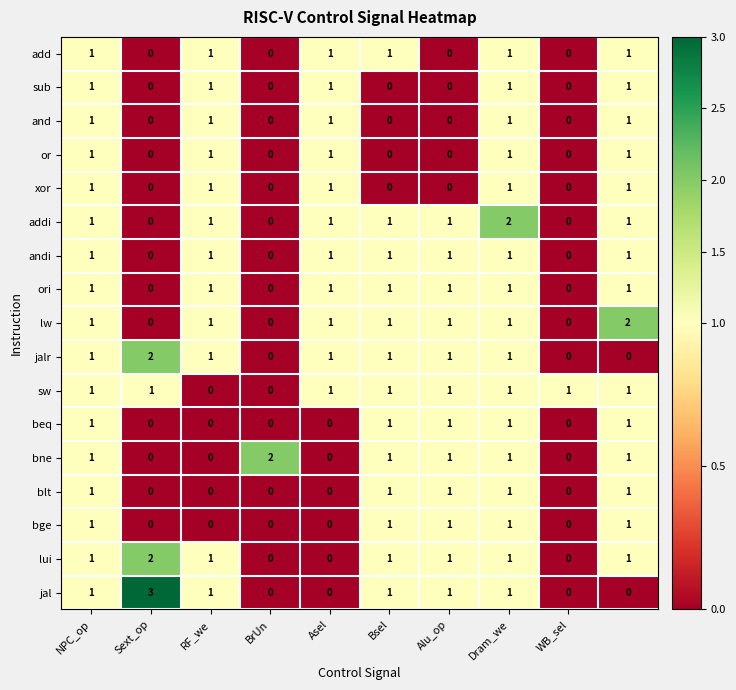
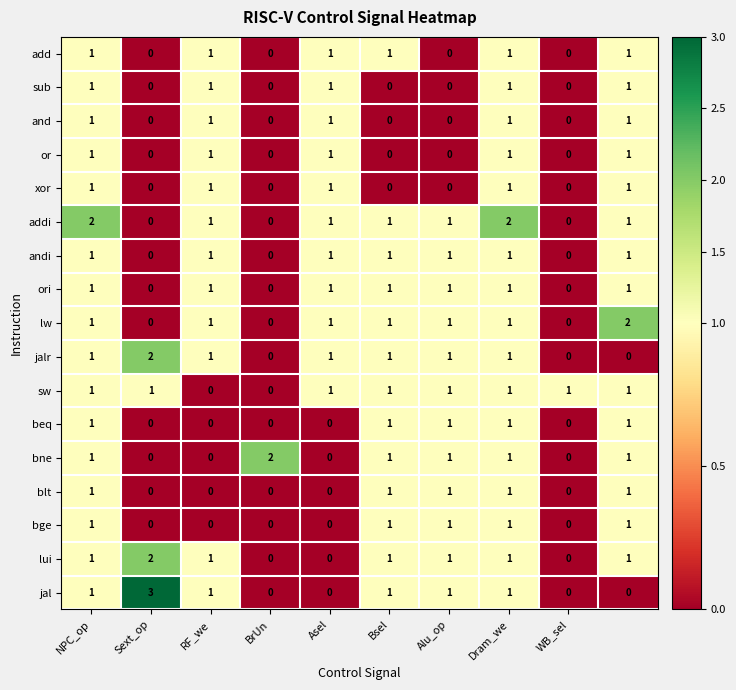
  {
    "add": {
      "NPC_op": 1,
      "Sext_op": 0,
      "RF_we": 1,
      "BrUn": 0,
      "Asel": 1,
      "Bsel": 1,
      "Alu_op": 0,
      "Dram_we": 1,
      "WB_sel": 0
    },
    "sub": {
      "NPC_op": 1,
      "Sext_op": 0,
      "RF_we": 1,
      "BrUn": 0,
      "Asel": 1,
      "Bsel": 0,
      "Alu_op": 0,
      "Dram_we": 1,
      "WB_sel": 0
    },
    "and": {
      "NPC_op": 1,
      "Sext_op": 0,
      "RF_we": 1,
      "BrUn": 0,
      "Asel": 1,
      "Bsel": 0,
      "Alu_op": 0,
      "Dram_we": 1,
      "WB_sel": 0
    },
    "or": {
      "NPC_op": 1,
      "Sext_op": 0,
      "RF_we": 1,
      "BrUn": 0,
      "Asel": 1,
      "Bsel": 0,
      "Alu_op": 0,
      "Dram_we": 1,
      "WB_sel": 0
    },
    "xor": {
      "NPC_op": 1,
      "Sext_op": 0,
      "RF_we": 1,
      "BrUn": 0,
      "Asel": 1,
      "Bsel": 0,
      "Alu_op": 0,
      "Dram_we": 1,
      "WB_sel": 0
    },
    "addi": {
-     "NPC_op": 1,
+     "NPC_op": 2,
      "Sext_op": 0,
      "RF_we": 1,
      "BrUn": 0,
      "Asel": 1,
      "Bsel": 1,
      "Alu_op": 1,
      "Dram_we": 2,
      "WB_sel": 0
    },
    "andi": {
      "NPC_op": 1,
      "Sext_op": 0,
      "RF_we": 1,
      "BrUn": 0,
      "Asel": 1,
      "Bsel": 1,
      "Alu_op": 1,
      "Dram_we": 1,
      "WB_sel": 0
    },
    "ori": {
      "NPC_op": 1,
      "Sext_op": 0,
      "RF_we": 1,
      "BrUn": 0,
      "Asel": 1,
      "Bsel": 1,
      "Alu_op": 1,
      "Dram_we": 1,
      "WB_sel": 0
    },
    "lw": {
      "NPC_op": 1,
      "Sext_op": 0,
      "RF_we": 1,
      "BrUn": 0,
      "Asel": 1,
      "Bsel": 1,
      "Alu_op": 1,
      "Dram_we": 1,
      "WB_sel": 0
    },
    "jalr": {
      "NPC_op": 1,
      "Sext_op": 2,
      "RF_we": 1,
      "BrUn": 0,
      "Asel": 1,
      "Bsel": 1,
      "Alu_op": 1,
      "Dram_we": 1,
      "WB_sel": 0
    },
    "sw": {
      "NPC_op": 1,
      "Sext_op": 1,
      "RF_we": 0,
      "BrUn": 0,
      "Asel": 1,
      "Bsel": 1,
      "Alu_op": 1,
      "Dram_we": 1,
      "WB_sel": 1
    },
    "beq": {
      "NPC_op": 1,
      "Sext_op": 0,
      "RF_we": 0,
      "BrUn": 0,
      "Asel": 0,
      "Bsel": 1,
      "Alu_op": 1,
      "Dram_we": 1,
      "WB_sel": 0
    },
    "bne": {
      "NPC_op": 1,
      "Sext_op": 0,
      "RF_we": 0,
      "BrUn": 2,
      "Asel": 0,
      "Bsel": 1,
      "Alu_op": 1,
      "Dram_we": 1,
      "WB_sel": 0
    },
    "blt": {
      "NPC_op": 1,
      "Sext_op": 0,
      "RF_we": 0,
      "BrUn": 0,
      "Asel": 0,
      "Bsel": 1,
      "Alu_op": 1,
      "Dram_we": 1,
      "WB_sel": 0
    },
    "bge": {
      "NPC_op": 1,
      "Sext_op": 0,
      "RF_we": 0,
      "BrUn": 0,
      "Asel": 0,
      "Bsel": 1,
      "Alu_op": 1,
      "Dram_we": 1,
      "WB_sel": 0
    },
    "lui": {
      "NPC_op": 1,
      "Sext_op": 2,
      "RF_we": 1,
      "BrUn": 0,
      "Asel": 0,
      "Bsel": 1,
      "Alu_op": 1,
      "Dram_we": 1,
      "WB_sel": 0
    },
    "jal": {
      "NPC_op": 1,
      "Sext_op": 3,
      "RF_we": 1,
      "BrUn": 0,
      "Asel": 0,
      "Bsel": 1,
      "Alu_op": 1,
      "Dram_we": 1,
      "WB_sel": 0
    }
  }
